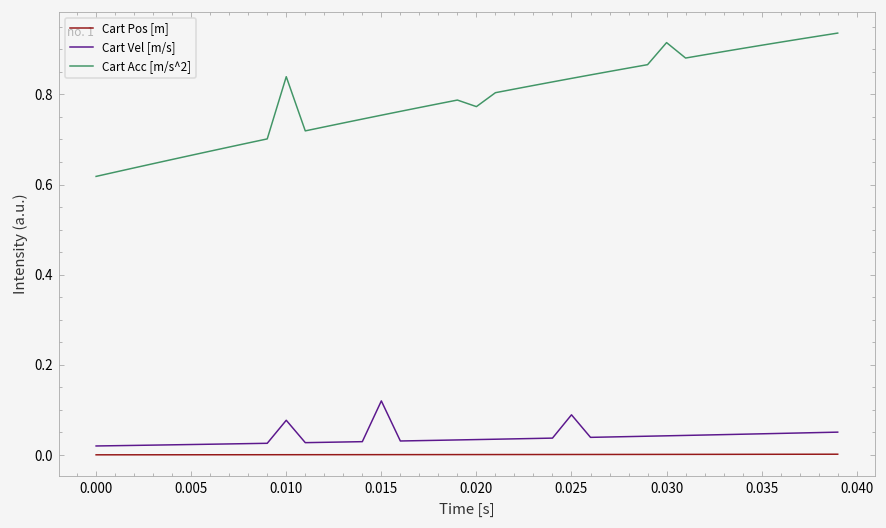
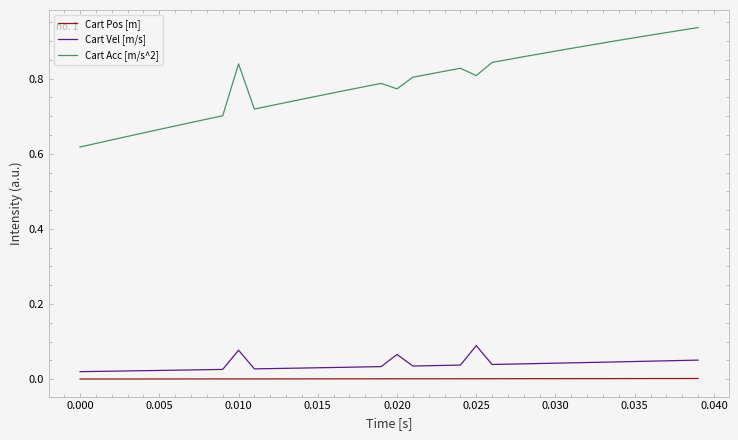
  {
    "Cart Pos [m]": {
      "0.000": 0.00,
      "0.005": 0.00,
      "0.010": 0.00,
      "0.015": 0.00,
      "0.020": 0.00,
      "0.025": 0.00,
      "0.030": 0.00,
      "0.035": 0.00
    },
    "Cart Vel [m/s]": {
      "0.000": 0.02,
      "0.005": 0.02,
      "0.010": 0.08,
-     "0.015": 0.12,
-     "0.020": 0.03,
+     "0.015": 0.03,
+     "0.020": 0.07,
      "0.025": 0.09,
      "0.030": 0.04,
      "0.035": 0.05
    },
    "Cart Acc [m/s^2]": {
      "0.000": 0.62,
      "0.005": 0.66,
      "0.010": 0.84,
      "0.015": 0.75,
      "0.020": 0.77,
-     "0.025": 0.84,
-     "0.030": 0.91,
+     "0.025": 0.81,
+     "0.030": 0.87,
      "0.035": 0.91
    }
  }
